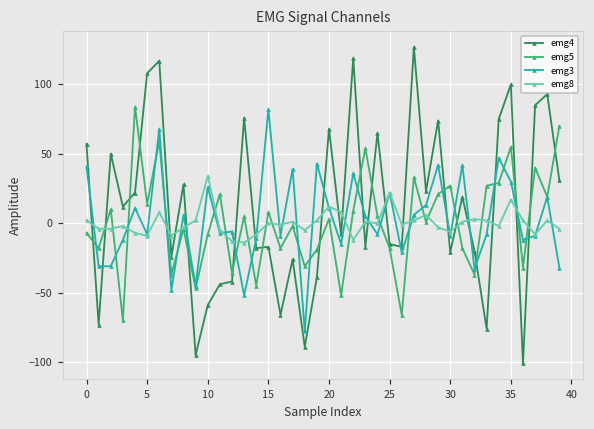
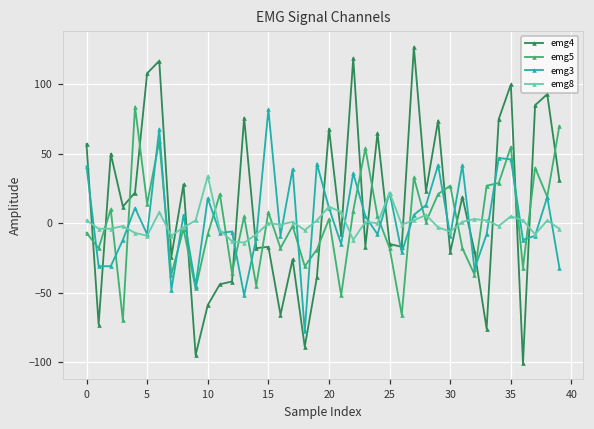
  {
    "emg3": {
      "0": 41,
-     "10": 26,
+     "10": 18,
      "15": 82,
      "30": -9,
-     "35": 30
+     "35": 46
    },
    "emg8": {
      "0": 2,
      "10": 34,
      "15": 0,
      "30": -6,
-     "35": 17
+     "35": 5
    }
  }
